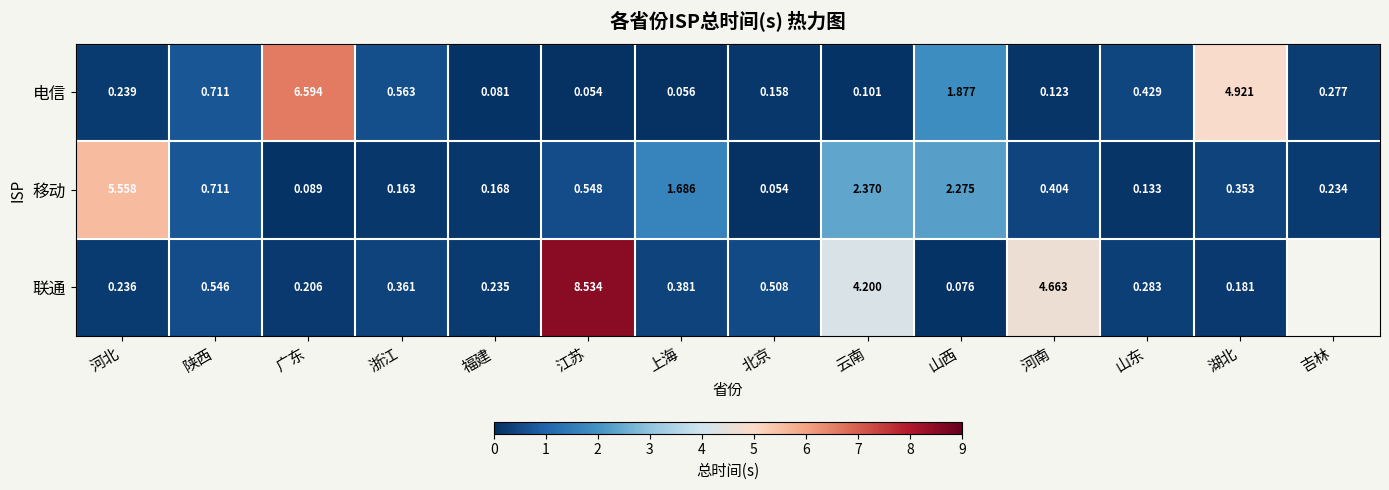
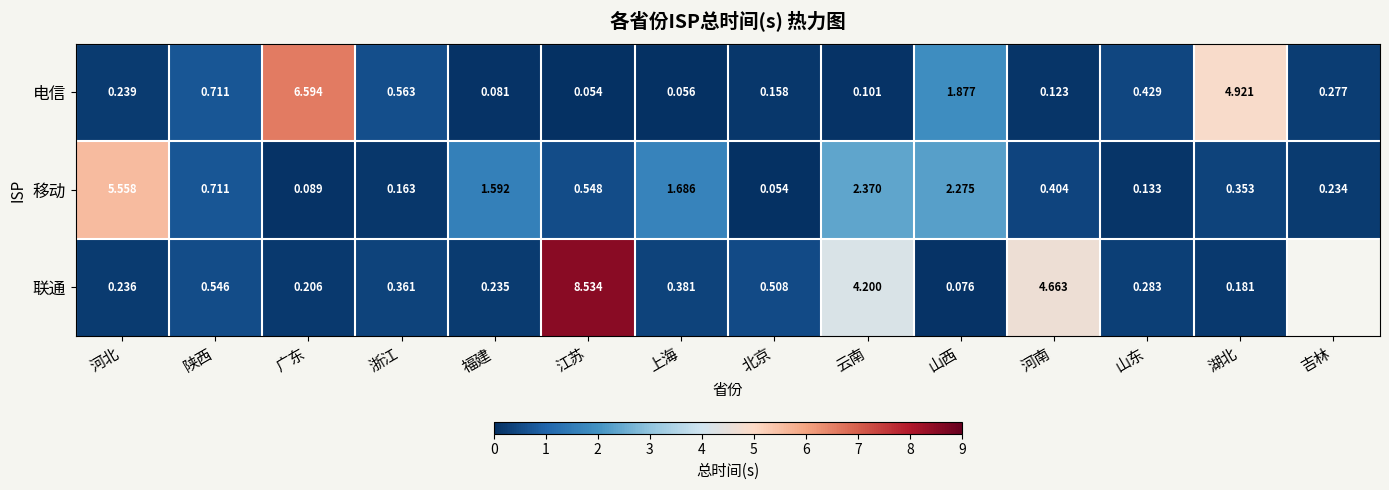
  {
    "电信": {
      "河北": 0.239,
      "陕西": 0.711,
      "广东": 6.594,
      "浙江": 0.563,
      "福建": 0.081,
      "江苏": 0.054,
      "上海": 0.056,
      "北京": 0.158,
      "云南": 0.101,
      "山西": 1.877,
      "河南": 0.123,
      "山东": 0.429,
      "湖北": 4.921,
      "吉林": 0.277
    },
    "移动": {
      "河北": 5.558,
      "陕西": 0.711,
      "广东": 0.089,
      "浙江": 0.163,
-     "福建": 0.168,
+     "福建": 1.592,
      "江苏": 0.548,
      "上海": 1.686,
      "北京": 0.054,
      "云南": 2.370,
      "山西": 2.275,
      "河南": 0.404,
      "山东": 0.133,
      "湖北": 0.353,
      "吉林": 0.234
    },
    "联通": {
      "河北": 0.236,
      "陕西": 0.546,
      "广东": 0.206,
      "浙江": 0.361,
      "福建": 0.235,
      "江苏": 8.534,
      "上海": 0.381,
      "北京": 0.508,
      "云南": 4.200,
      "山西": 0.076,
      "河南": 4.663,
      "山东": 0.283,
      "湖北": 0.181
    }
  }
